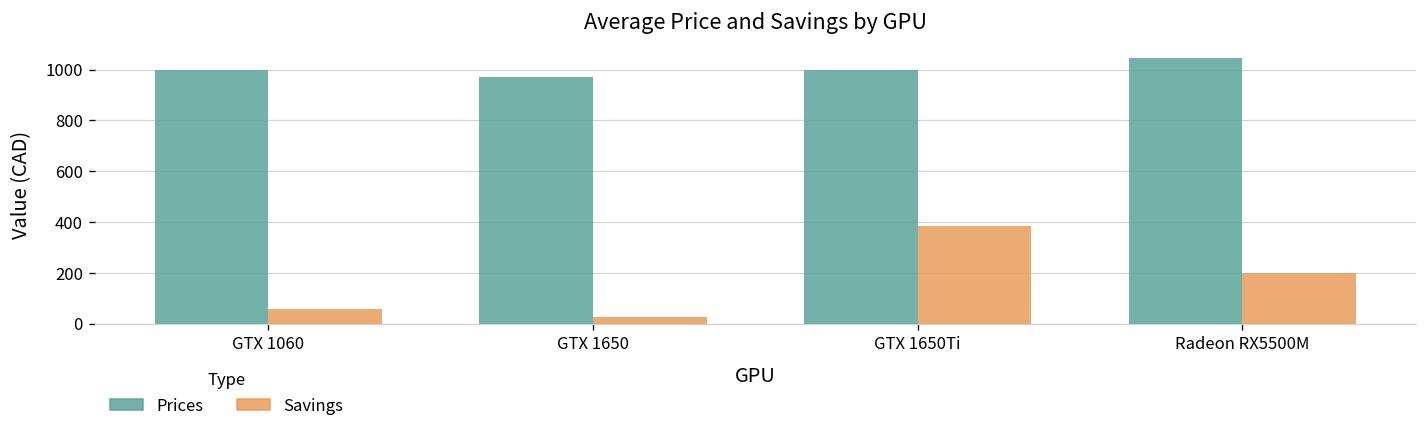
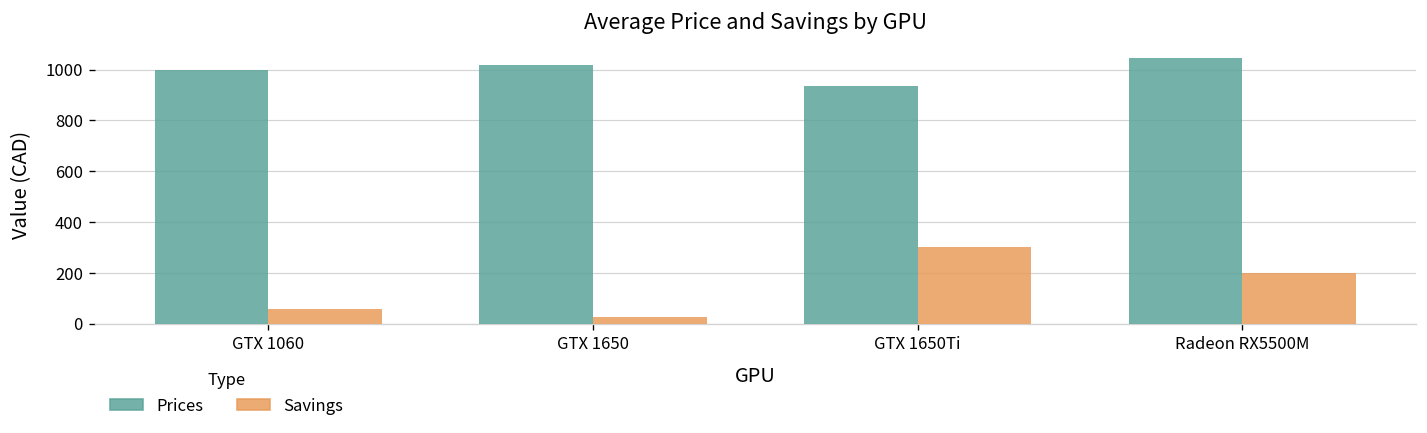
  {
    "Prices": {
      "GTX 1060": 1000,
-     "GTX 1650": 970,
-     "GTX 1650Ti": 1000,
+     "GTX 1650": 1020,
+     "GTX 1650Ti": 930,
      "Radeon RX5500M": 1040
    },
    "Savings": {
      "GTX 1060": 60,
      "GTX 1650": 30,
-     "GTX 1650Ti": 380,
+     "GTX 1650Ti": 300,
      "Radeon RX5500M": 200
    }
  }
